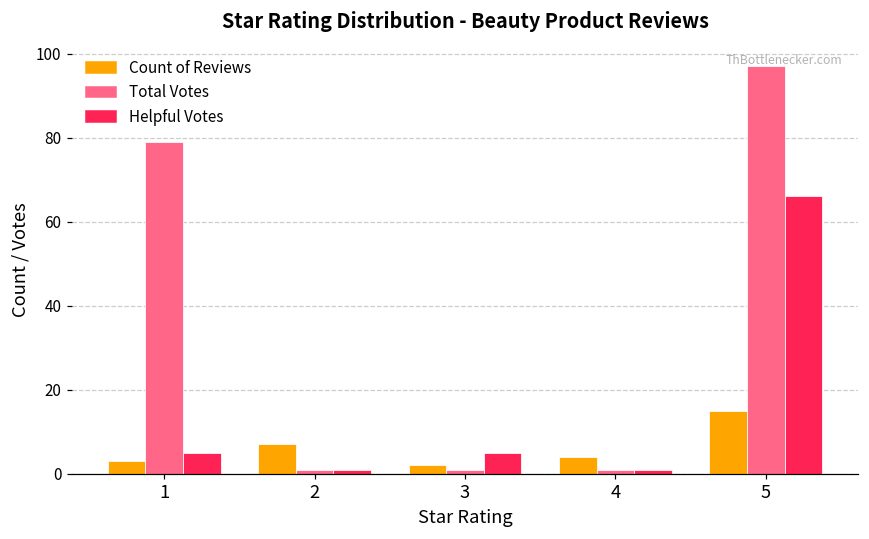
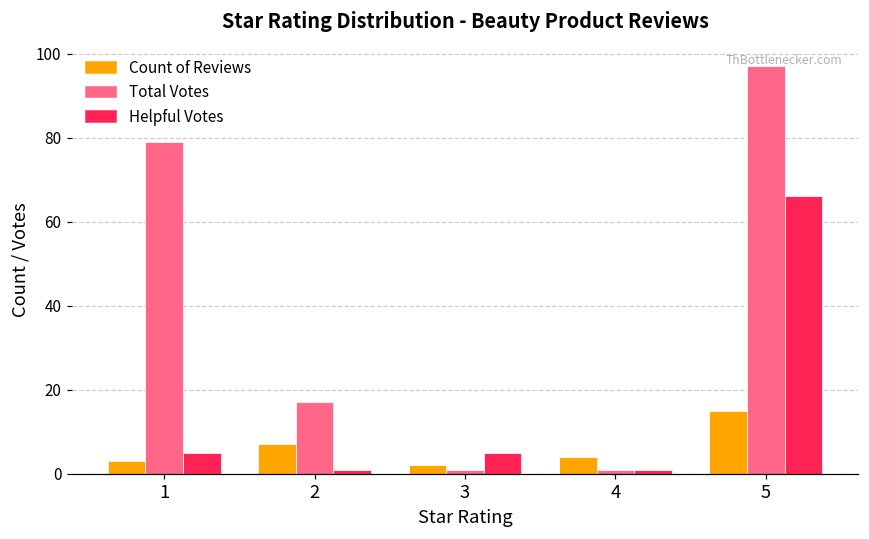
  {
    "Count of Reviews": {
      "1": 3,
      "2": 7,
      "3": 2,
      "4": 4,
      "5": 15
    },
    "Total Votes": {
      "1": 79,
-     "2": 1,
+     "2": 17,
      "3": 1,
      "4": 1,
      "5": 97
    },
    "Helpful Votes": {
      "1": 5,
      "2": 1,
      "3": 5,
      "4": 1,
      "5": 66
    }
  }
